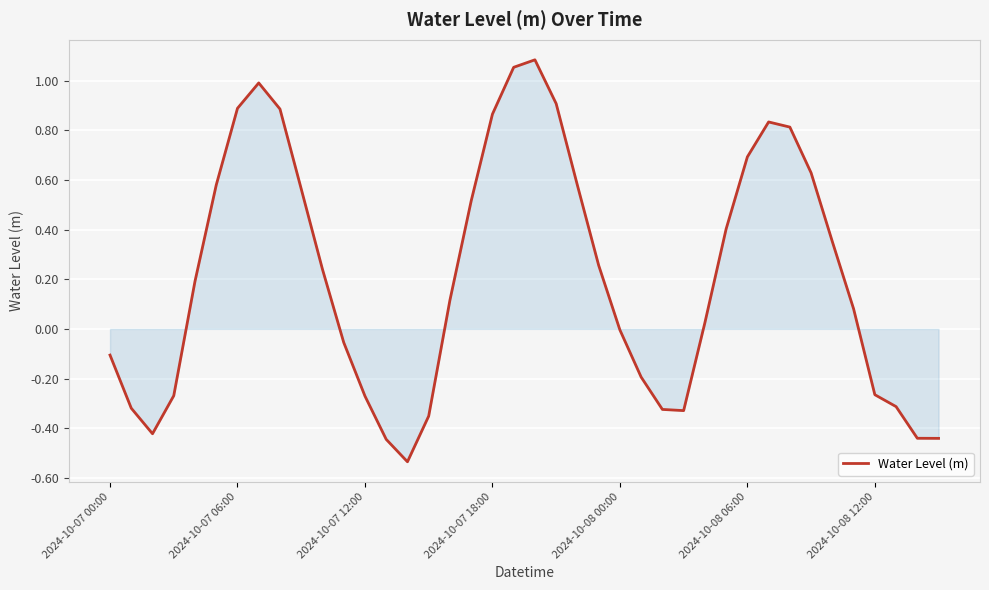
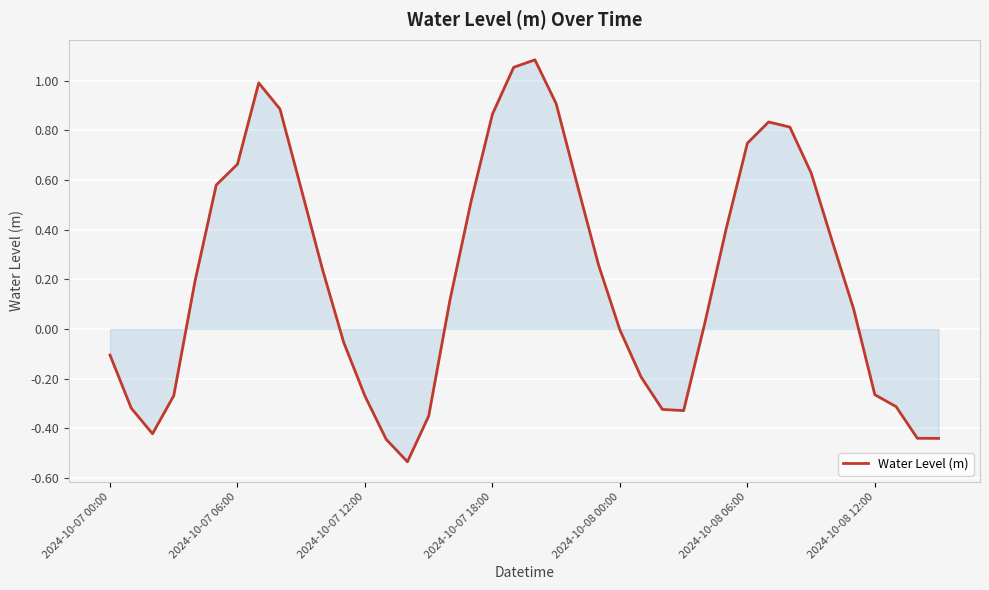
  {
    "Water Level (m)": {
      "2024-10-07 00:00": -0.11,
-     "2024-10-07 06:00": 0.89,
+     "2024-10-07 06:00": 0.66,
      "2024-10-07 12:00": -0.27,
-     "2024-10-08 06:00": 0.69,
+     "2024-10-08 06:00": 0.75,
      "2024-10-08 12:00": -0.27
    }
  }
